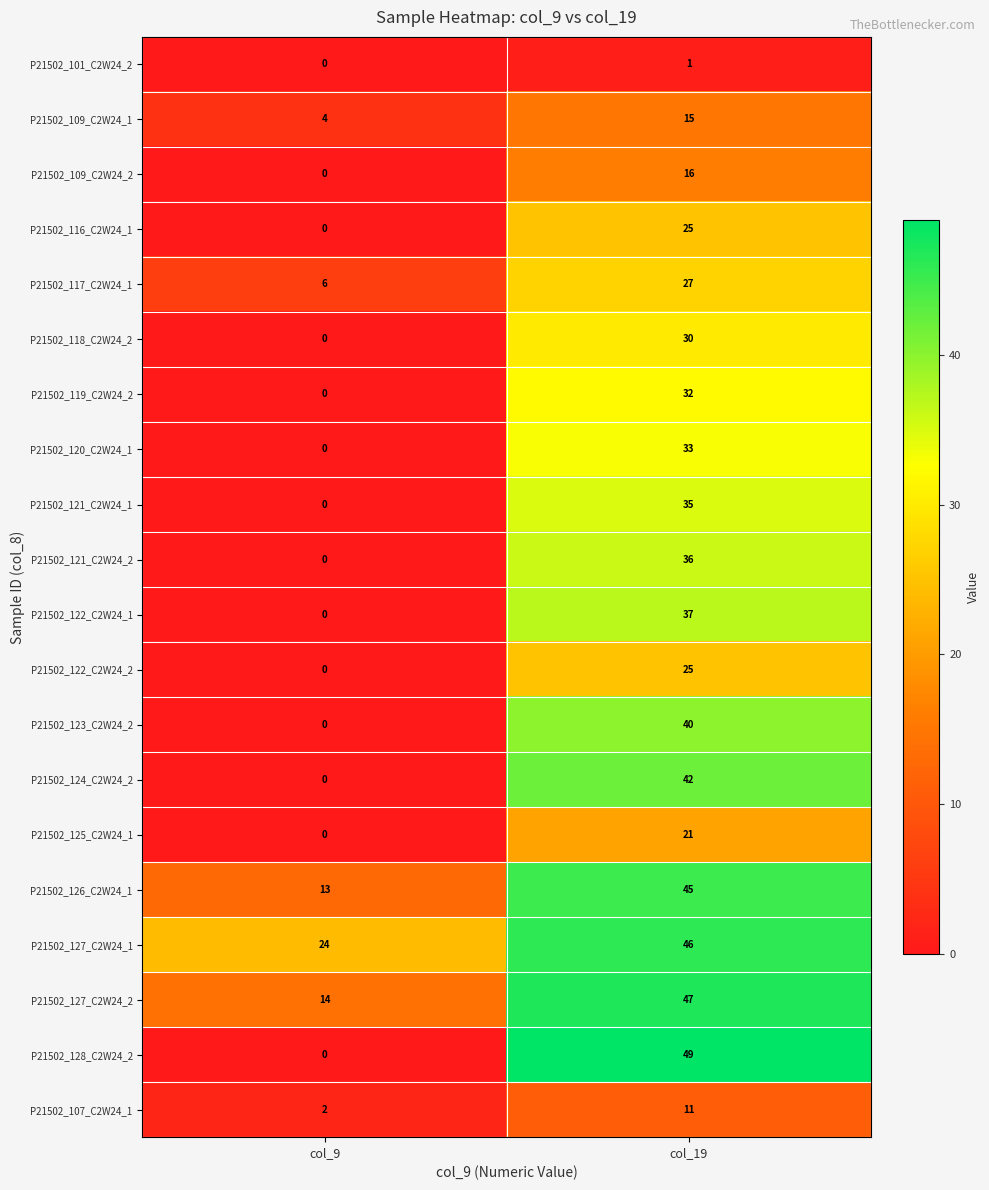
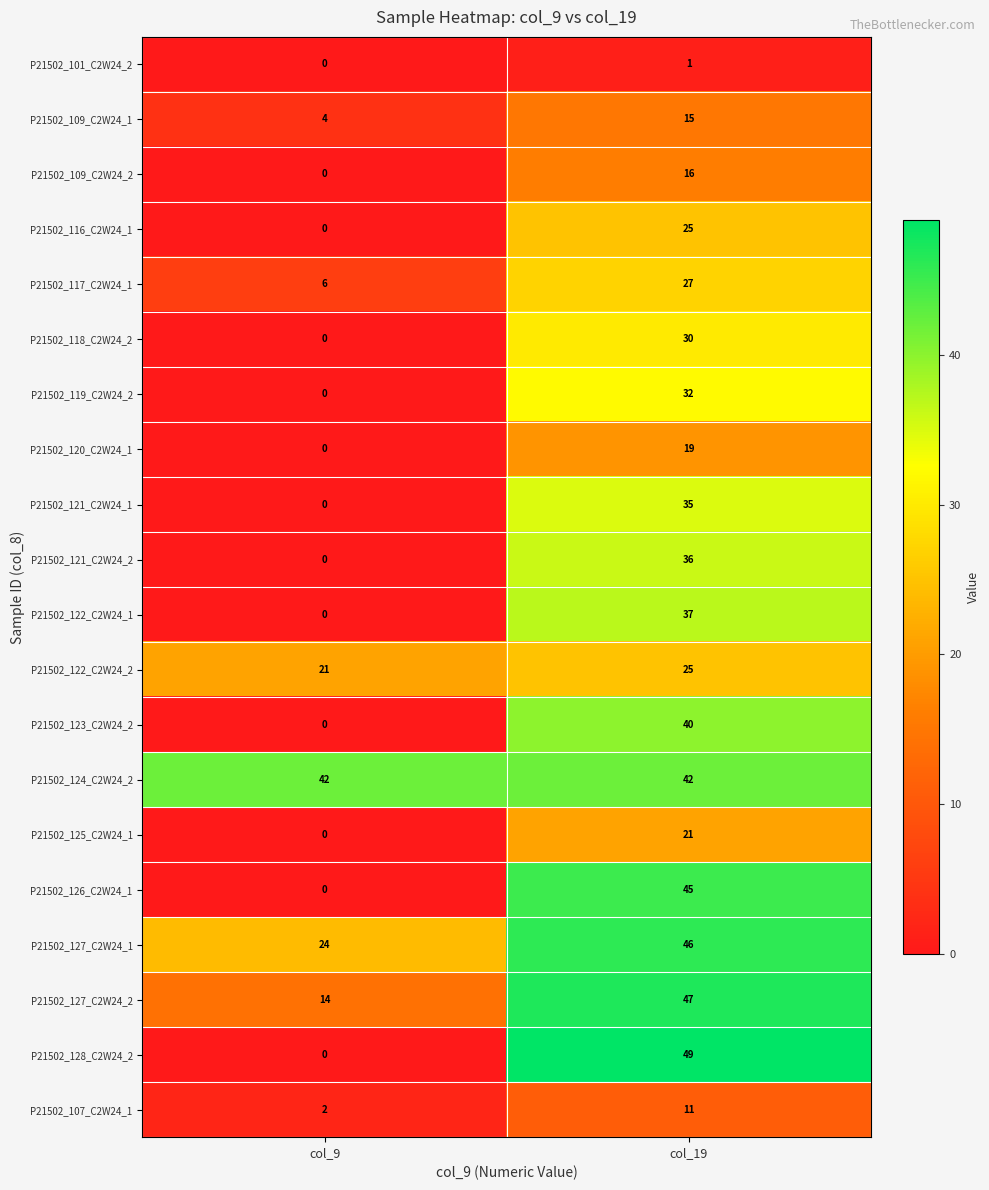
  {
    "P21502_101_C2W24_2": {
      "col_9": 0,
      "col_19": 1
    },
    "P21502_109_C2W24_1": {
      "col_9": 4,
      "col_19": 15
    },
    "P21502_109_C2W24_2": {
      "col_9": 0,
      "col_19": 16
    },
    "P21502_116_C2W24_1": {
      "col_9": 0,
      "col_19": 25
    },
    "P21502_117_C2W24_1": {
      "col_9": 6,
      "col_19": 27
    },
    "P21502_118_C2W24_2": {
      "col_9": 0,
      "col_19": 30
    },
    "P21502_119_C2W24_2": {
      "col_9": 0,
      "col_19": 32
    },
    "P21502_120_C2W24_1": {
      "col_9": 0,
-     "col_19": 33
+     "col_19": 19
    },
    "P21502_121_C2W24_1": {
      "col_9": 0,
      "col_19": 35
    },
    "P21502_121_C2W24_2": {
      "col_9": 0,
      "col_19": 36
    },
    "P21502_122_C2W24_1": {
      "col_9": 0,
      "col_19": 37
    },
    "P21502_122_C2W24_2": {
-     "col_9": 0,
+     "col_9": 21,
      "col_19": 25
    },
    "P21502_123_C2W24_2": {
      "col_9": 0,
      "col_19": 40
    },
    "P21502_124_C2W24_2": {
-     "col_9": 0,
+     "col_9": 42,
      "col_19": 42
    },
    "P21502_125_C2W24_1": {
      "col_9": 0,
      "col_19": 21
    },
    "P21502_126_C2W24_1": {
-     "col_9": 13,
+     "col_9": 0,
      "col_19": 45
    },
    "P21502_127_C2W24_1": {
      "col_9": 24,
      "col_19": 46
    },
    "P21502_127_C2W24_2": {
      "col_9": 14,
      "col_19": 47
    },
    "P21502_128_C2W24_2": {
      "col_9": 0,
      "col_19": 49
    },
    "P21502_107_C2W24_1": {
      "col_9": 2,
      "col_19": 11
    }
  }
